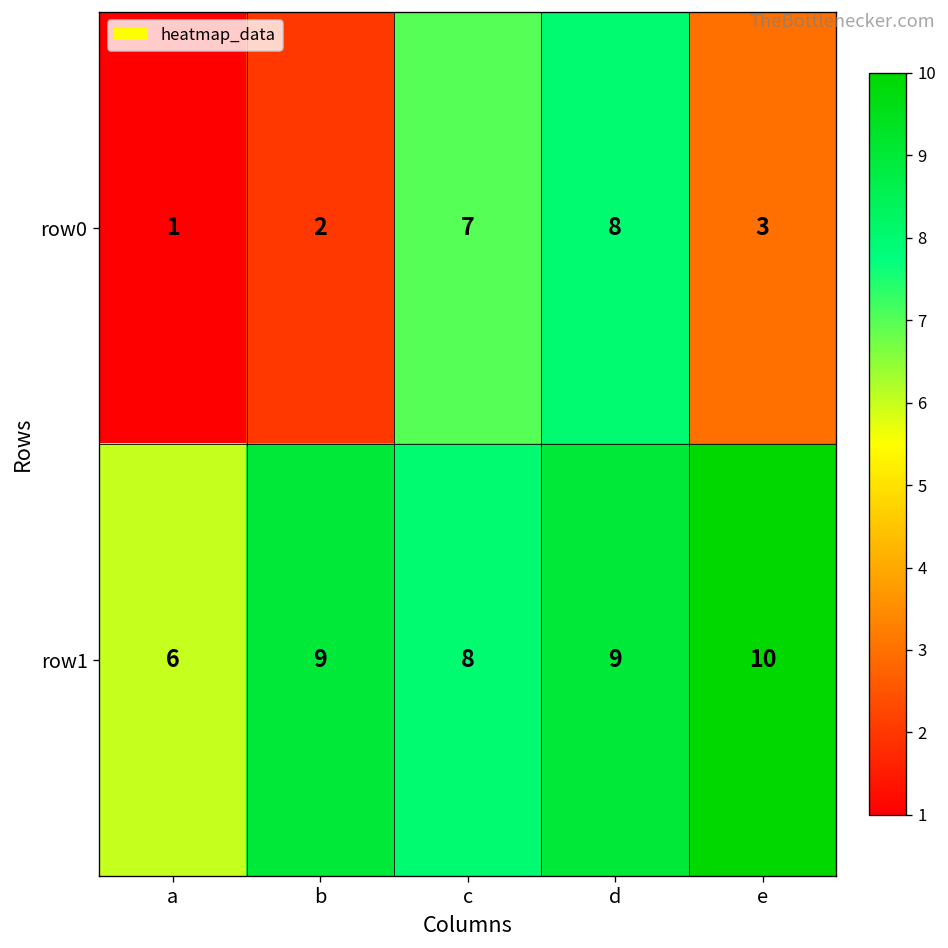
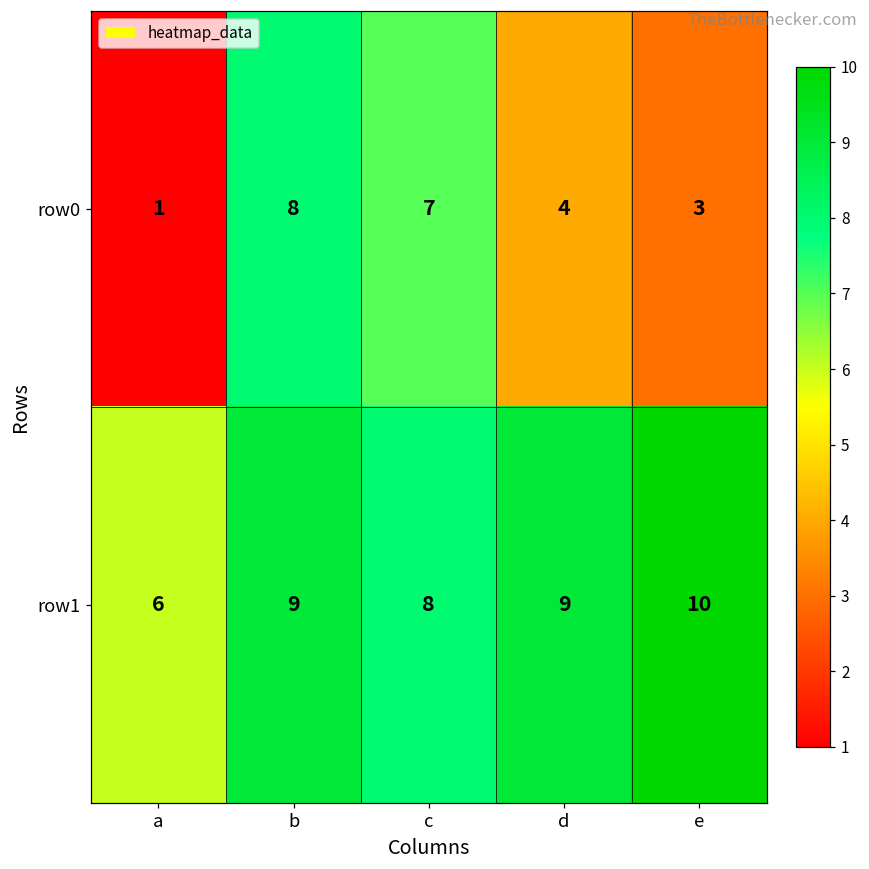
  {
    "row0": {
      "a": 1,
-     "b": 2,
+     "b": 8,
      "c": 7,
-     "d": 8,
+     "d": 4,
      "e": 3
    },
    "row1": {
      "a": 6,
      "b": 9,
      "c": 8,
      "d": 9,
      "e": 10
    }
  }
